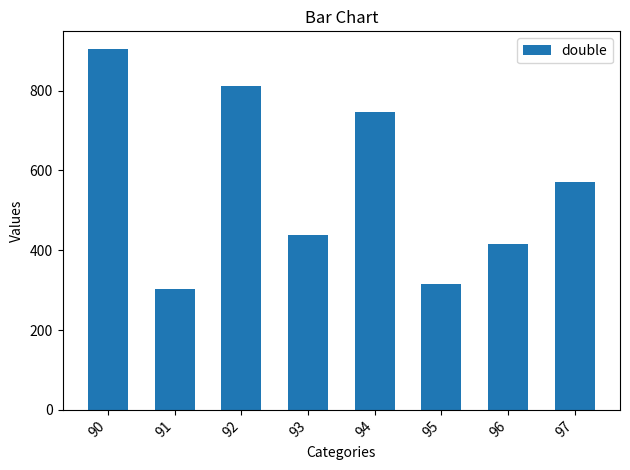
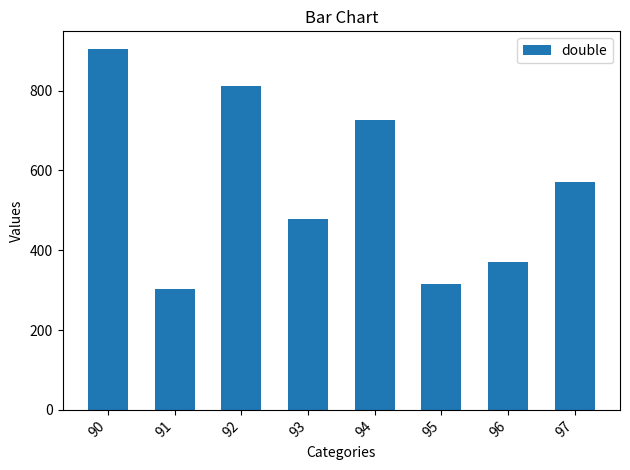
  {
    "90": 900,
    "91": 300,
    "92": 810,
-   "93": 440,
-   "94": 750,
+   "93": 480,
+   "94": 730,
    "95": 320,
-   "96": 420,
+   "96": 370,
    "97": 570
  }
